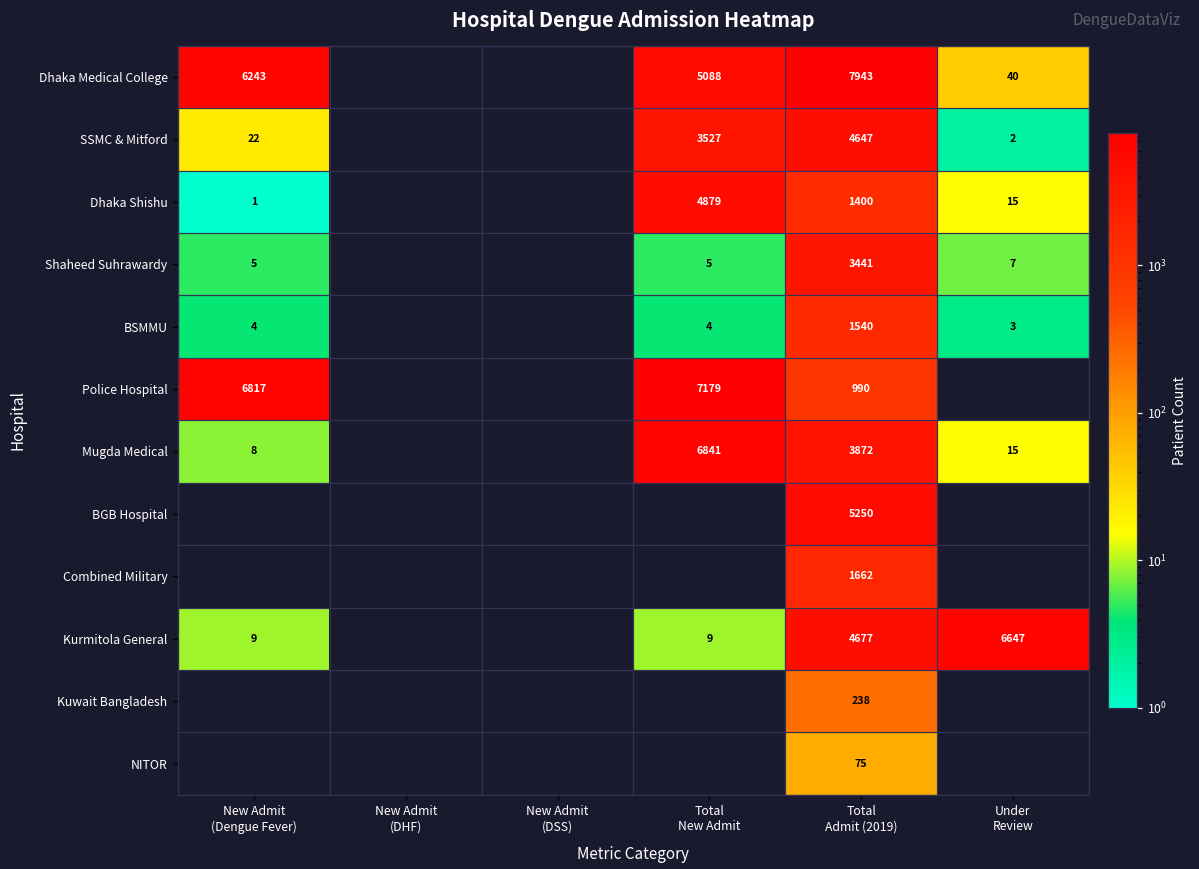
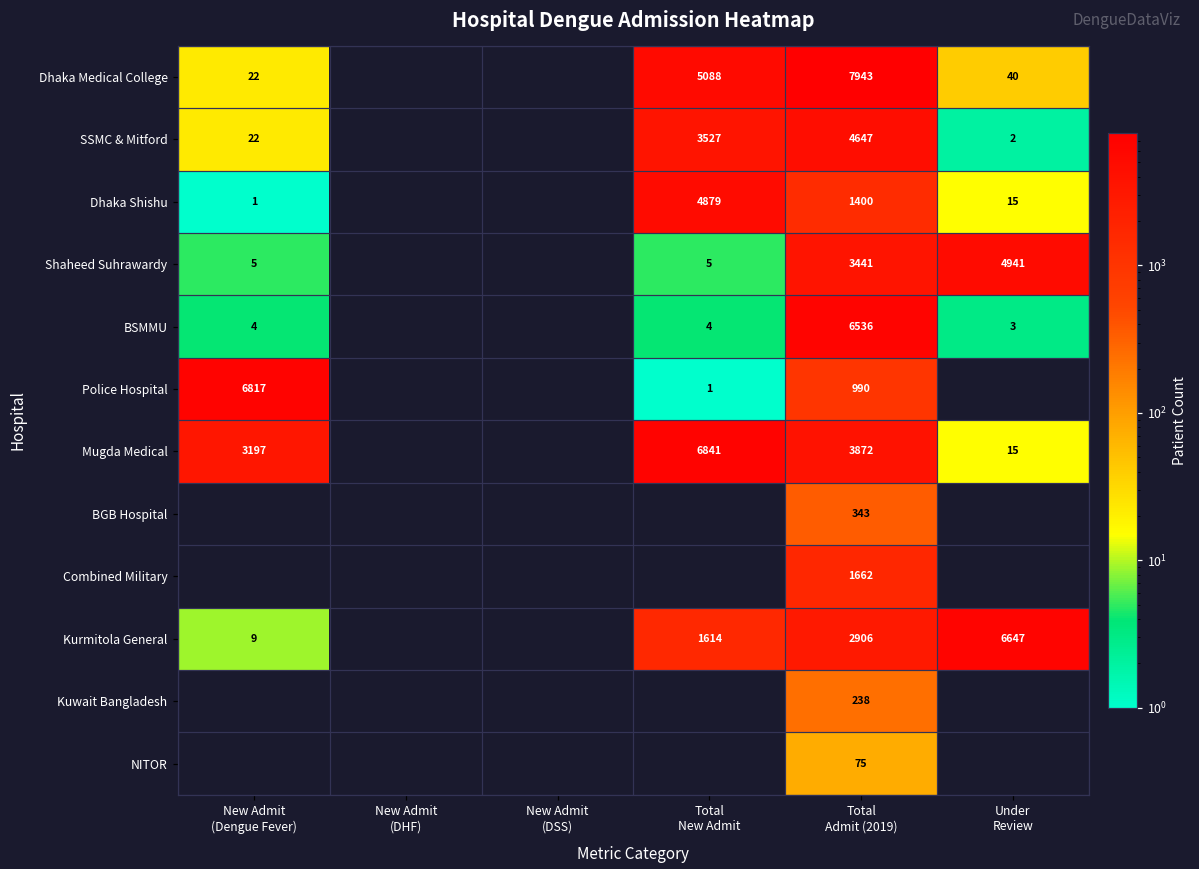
  {
    "Dhaka Medical College": {
-     "New Admit (Dengue Fever)": 6243,
+     "New Admit (Dengue Fever)": 22,
      "Total New Admit": 5088,
      "Total Admit (2019)": 7943,
      "Under Review": 40
    },
    "SSMC & Mitford": {
      "New Admit (Dengue Fever)": 22,
      "Total New Admit": 3527,
      "Total Admit (2019)": 4647,
      "Under Review": 2
    },
    "Dhaka Shishu": {
      "New Admit (Dengue Fever)": 1,
      "Total New Admit": 4879,
      "Total Admit (2019)": 1400,
      "Under Review": 15
    },
    "Shaheed Suhrawardy": {
      "New Admit (Dengue Fever)": 5,
      "Total New Admit": 5,
      "Total Admit (2019)": 3441,
-     "Under Review": 7
+     "Under Review": 4941
    },
    "BSMMU": {
      "New Admit (Dengue Fever)": 4,
      "Total New Admit": 4,
-     "Total Admit (2019)": 1540,
+     "Total Admit (2019)": 6536,
      "Under Review": 3
    },
    "Police Hospital": {
      "New Admit (Dengue Fever)": 6817,
-     "Total New Admit": 7179,
+     "Total New Admit": 1,
      "Total Admit (2019)": 990
    },
    "Mugda Medical": {
-     "New Admit (Dengue Fever)": 8,
+     "New Admit (Dengue Fever)": 3197,
      "Total New Admit": 6841,
      "Total Admit (2019)": 3872,
      "Under Review": 15
    },
    "BGB Hospital": {
-     "Total Admit (2019)": 5250
+     "Total Admit (2019)": 343
    },
    "Combined Military": {
      "Total Admit (2019)": 1662
    },
    "Kurmitola General": {
      "New Admit (Dengue Fever)": 9,
-     "Total New Admit": 9,
-     "Total Admit (2019)": 4677,
+     "Total New Admit": 1614,
+     "Total Admit (2019)": 2906,
      "Under Review": 6647
    },
    "Kuwait Bangladesh": {
      "Total Admit (2019)": 238
    },
    "NITOR": {
      "Total Admit (2019)": 75
    }
  }
